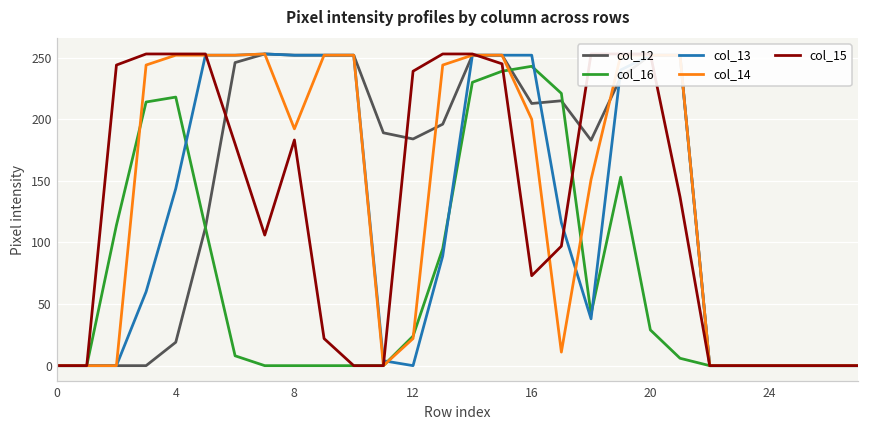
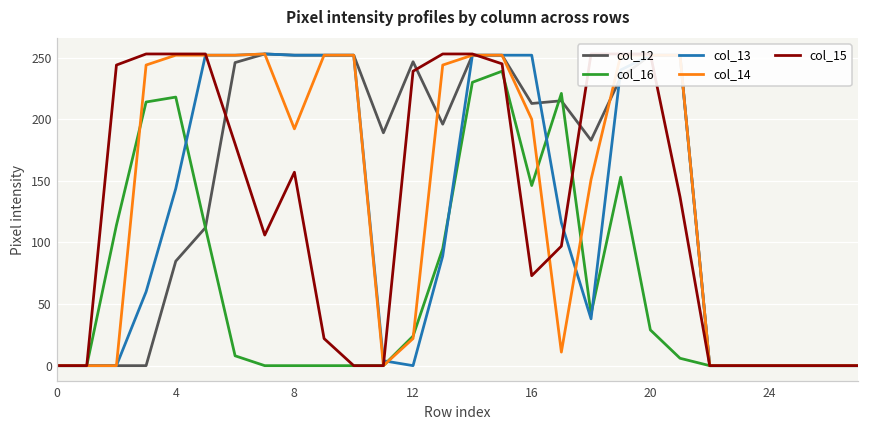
  {
    "col_12": {
-     "4": 19,
-     "12": 184,
+     "4": 85,
+     "12": 247,
      "16": 213
    },
    "col_16": {
      "4": 218,
      "8": 0,
-     "16": 243,
+     "16": 146,
      "20": 29
    },
    "col_13": {
      "4": 144,
      "12": 0,
      "16": 252
    },
    "col_14": {
      "8": 192,
      "16": 200
    },
    "col_15": {
-     "8": 183,
+     "8": 157,
      "12": 239,
      "16": 73
    }
  }
